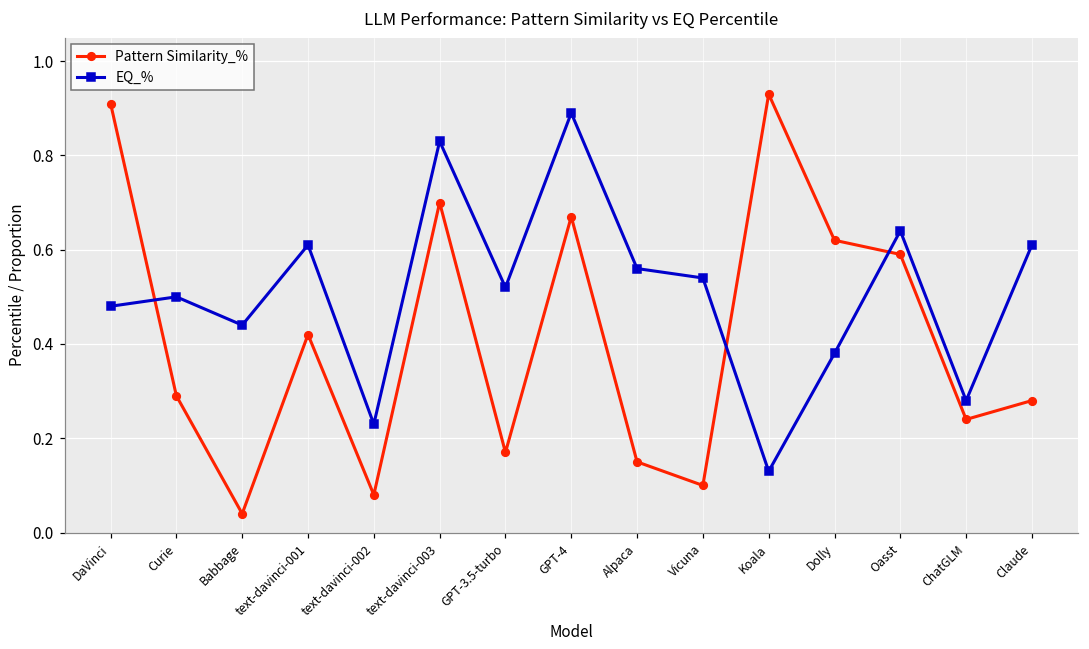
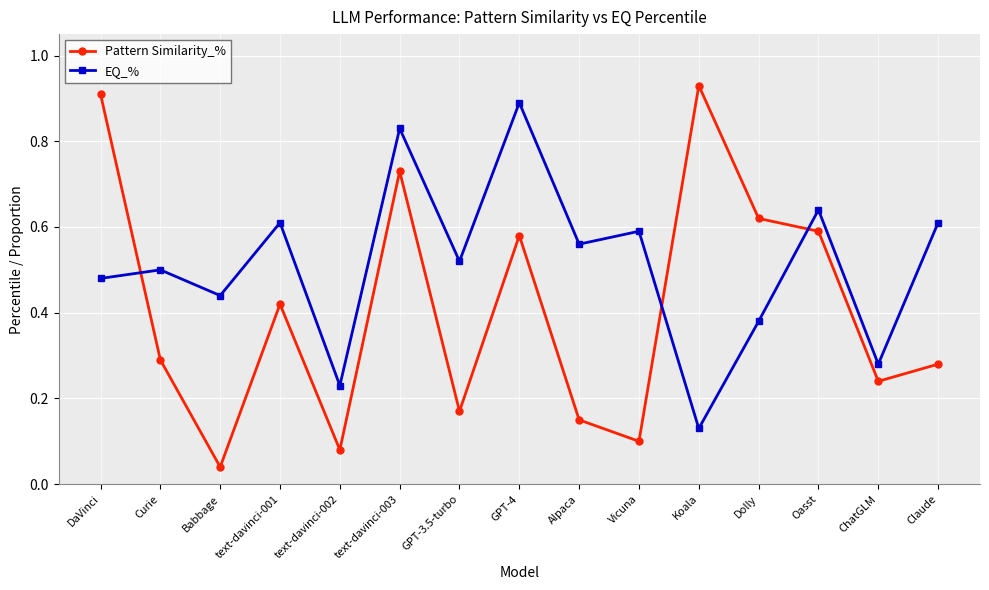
  {
    "Pattern Similarity_%": {
      "DaVinci": 0.91,
      "Curie": 0.29,
      "Babbage": 0.04,
      "text-davinci-001": 0.42,
      "text-davinci-002": 0.08,
-     "text-davinci-003": 0.70,
+     "text-davinci-003": 0.73,
      "GPT-3.5-turbo": 0.17,
-     "GPT-4": 0.67,
+     "GPT-4": 0.58,
      "Alpaca": 0.15,
      "Vicuna": 0.10,
      "Koala": 0.93,
      "Dolly": 0.62,
      "Oasst": 0.59,
      "ChatGLM": 0.24,
      "Claude": 0.28
    },
    "EQ_%": {
      "DaVinci": 0.48,
      "Curie": 0.50,
      "Babbage": 0.44,
      "text-davinci-001": 0.61,
      "text-davinci-002": 0.23,
      "text-davinci-003": 0.83,
      "GPT-3.5-turbo": 0.52,
      "GPT-4": 0.89,
      "Alpaca": 0.56,
-     "Vicuna": 0.54,
+     "Vicuna": 0.59,
      "Koala": 0.13,
      "Dolly": 0.38,
      "Oasst": 0.64,
      "ChatGLM": 0.28,
      "Claude": 0.61
    }
  }
